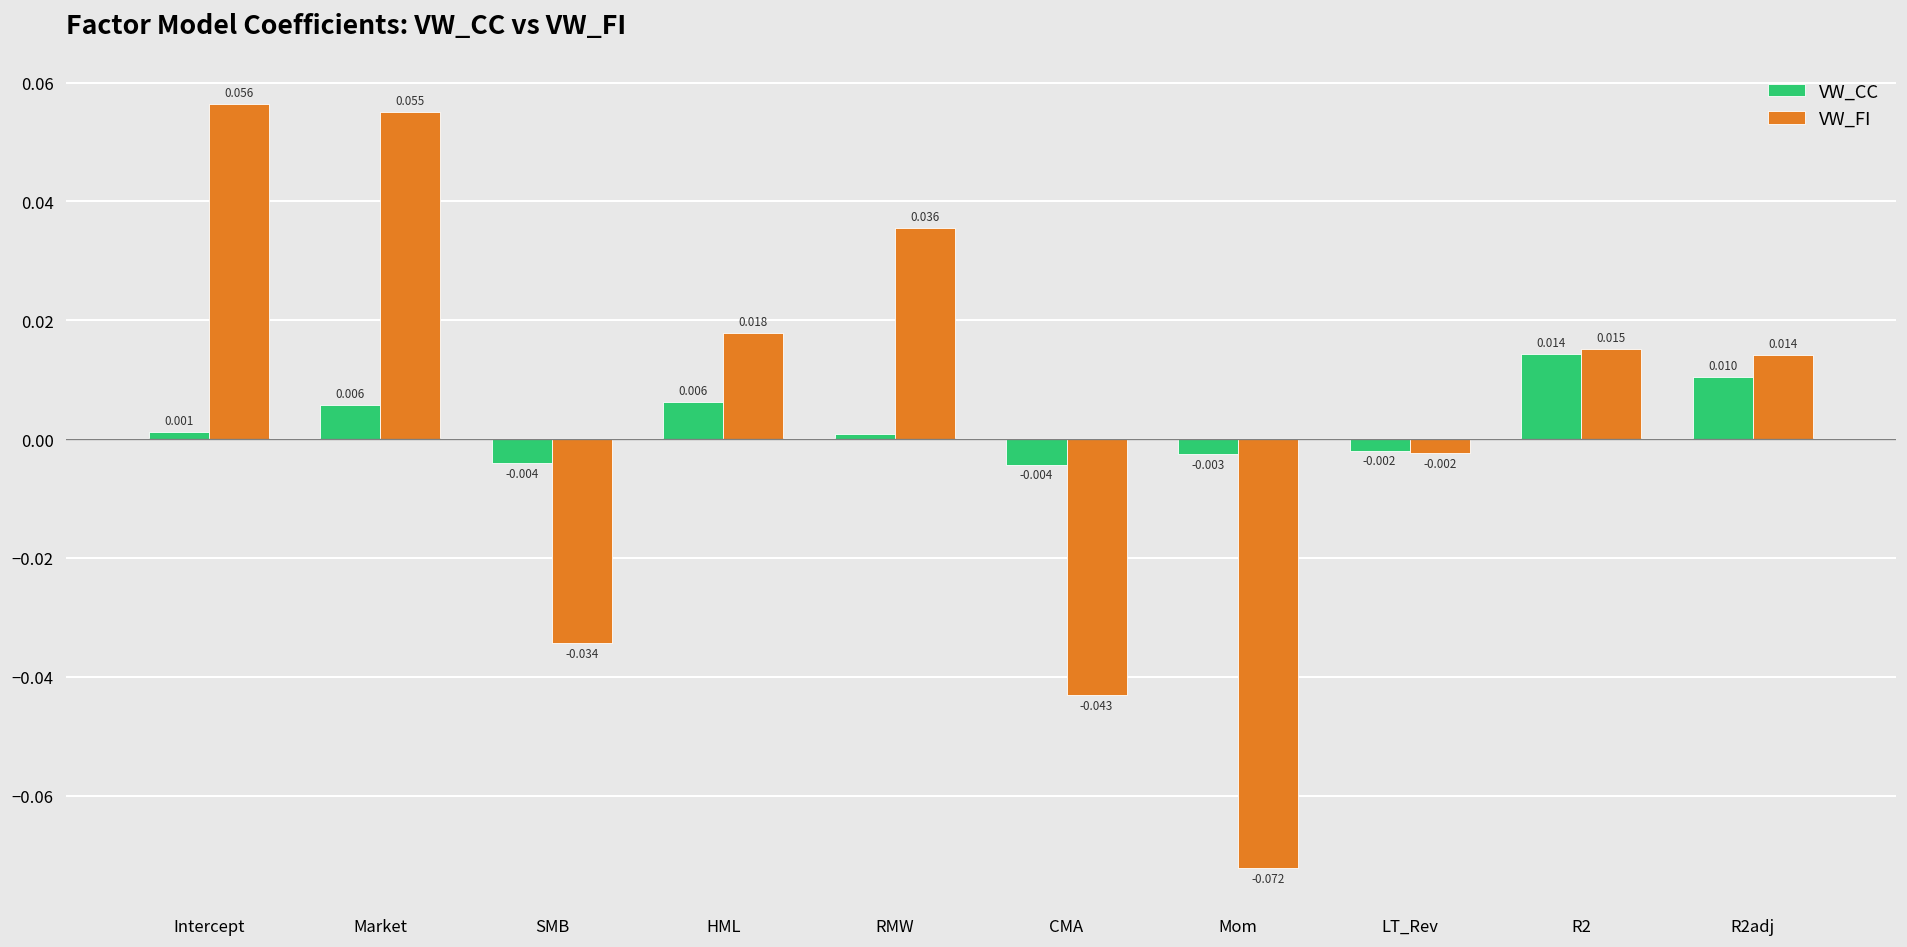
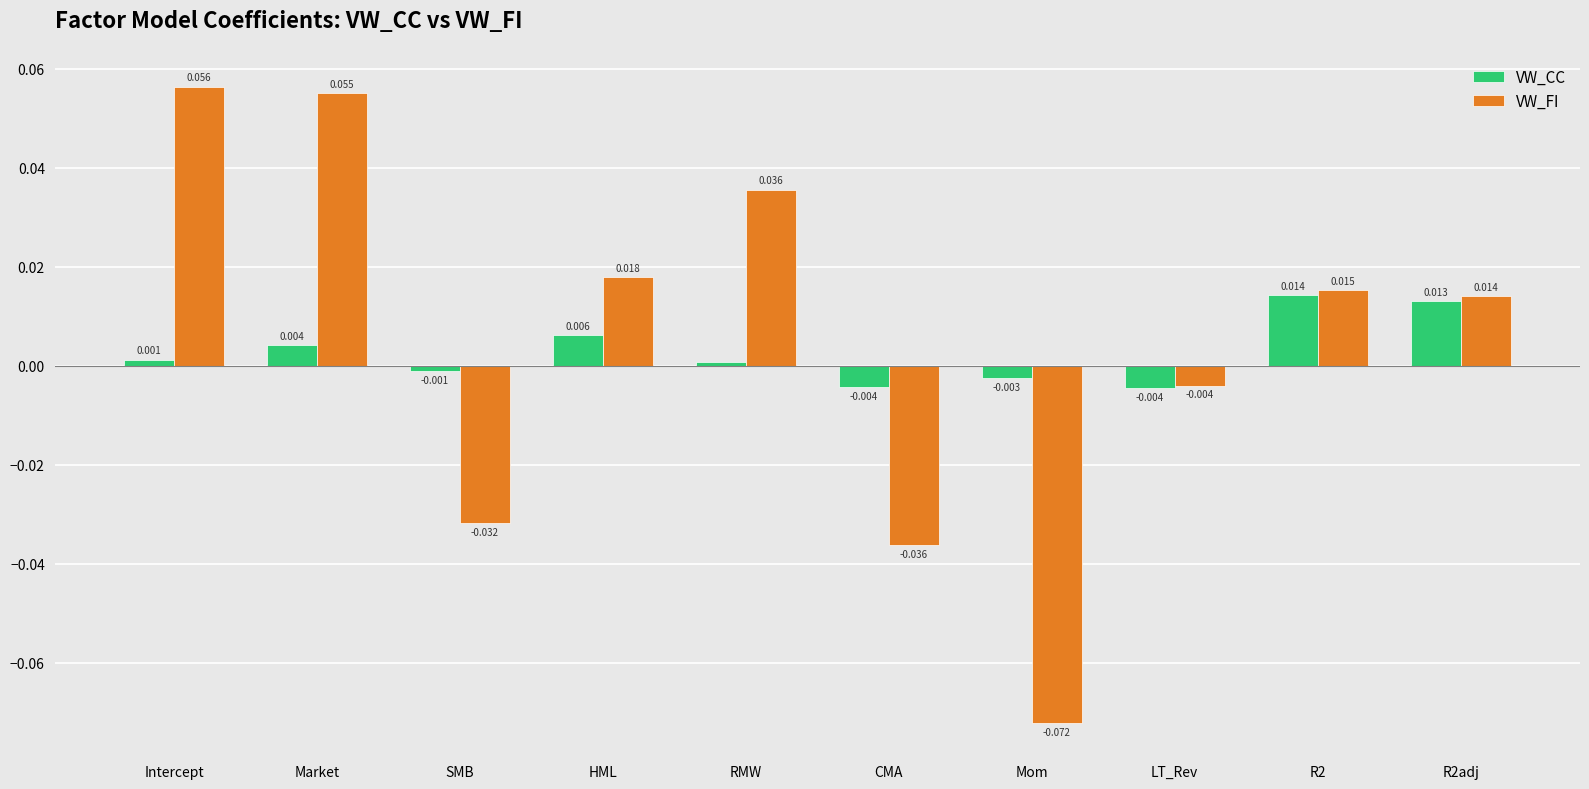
  {
    "VW_CC": {
      "Intercept": 0.001,
-     "Market": 0.006,
-     "SMB": -0.004,
+     "Market": 0.004,
+     "SMB": -0.001,
      "HML": 0.006,
      "CMA": -0.004,
      "Mom": -0.003,
-     "LT_Rev": -0.002,
+     "LT_Rev": -0.004,
      "R2": 0.014,
-     "R2adj": 0.010
+     "R2adj": 0.013
    },
    "VW_FI": {
      "Intercept": 0.056,
      "Market": 0.055,
-     "SMB": -0.034,
+     "SMB": -0.032,
      "HML": 0.018,
      "RMW": 0.036,
-     "CMA": -0.043,
+     "CMA": -0.036,
      "Mom": -0.072,
-     "LT_Rev": -0.002,
+     "LT_Rev": -0.004,
      "R2": 0.015,
      "R2adj": 0.014
    }
  }
